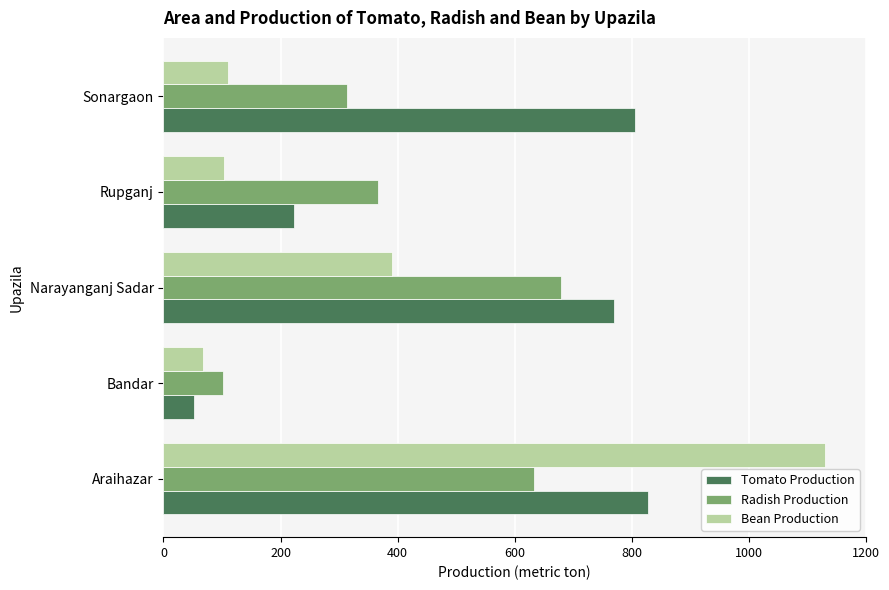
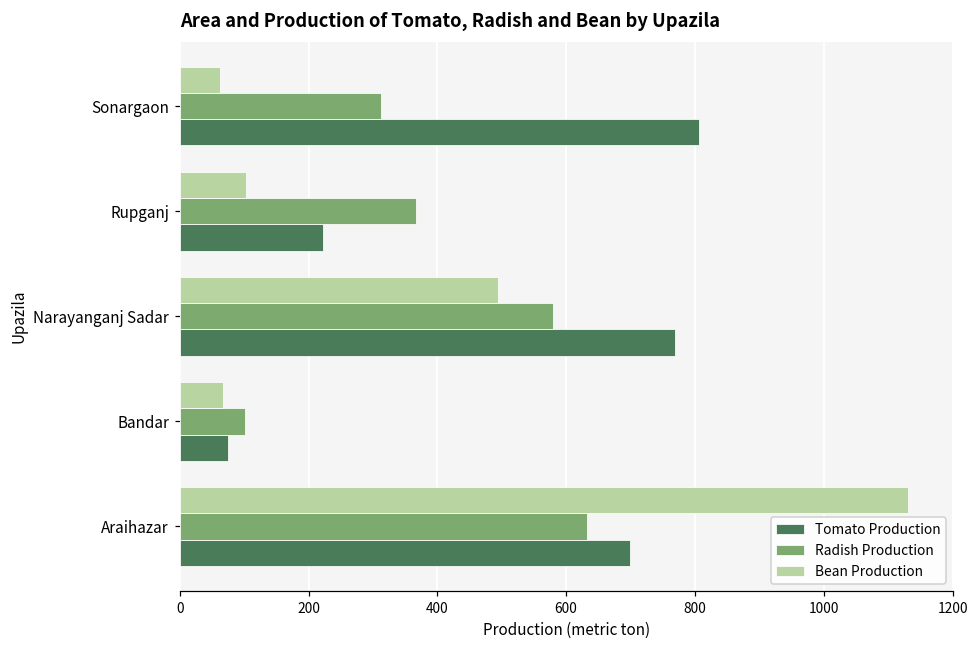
  {
    "Tomato Production": {
      "Sonargaon": 810,
      "Rupganj": 220,
      "Narayanganj Sadar": 770,
-     "Bandar": 50,
-     "Araihazar": 830
+     "Bandar": 80,
+     "Araihazar": 700
    },
    "Radish Production": {
      "Sonargaon": 310,
      "Rupganj": 370,
-     "Narayanganj Sadar": 680,
+     "Narayanganj Sadar": 580,
      "Bandar": 100,
      "Araihazar": 630
    },
    "Bean Production": {
-     "Sonargaon": 110,
+     "Sonargaon": 60,
      "Rupganj": 100,
-     "Narayanganj Sadar": 390,
+     "Narayanganj Sadar": 490,
      "Bandar": 70,
      "Araihazar": 1130
    }
  }
